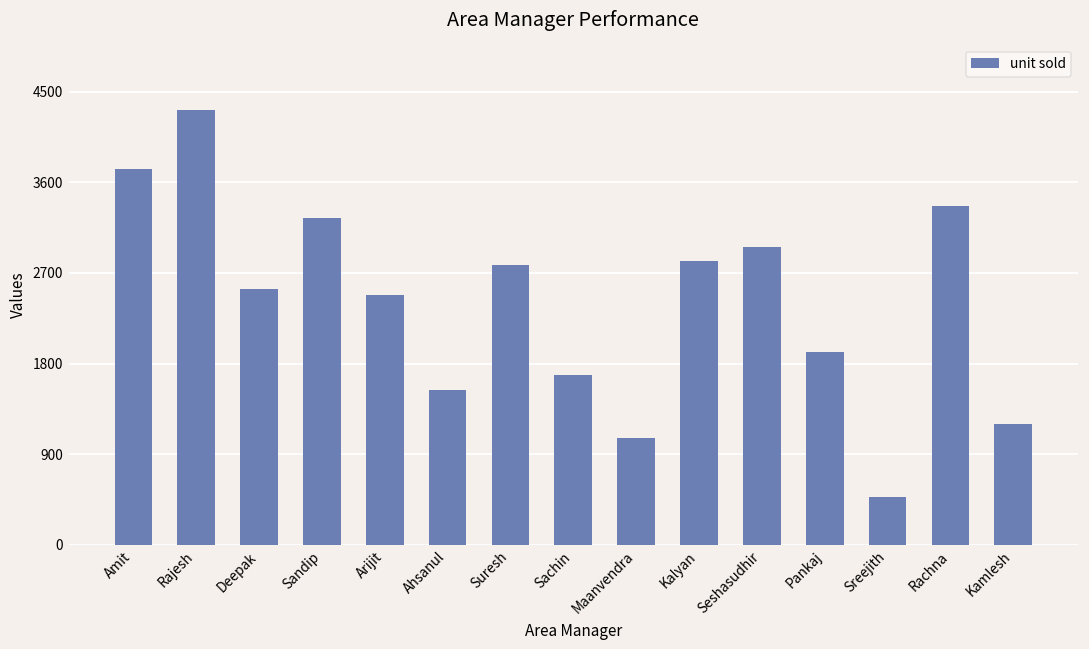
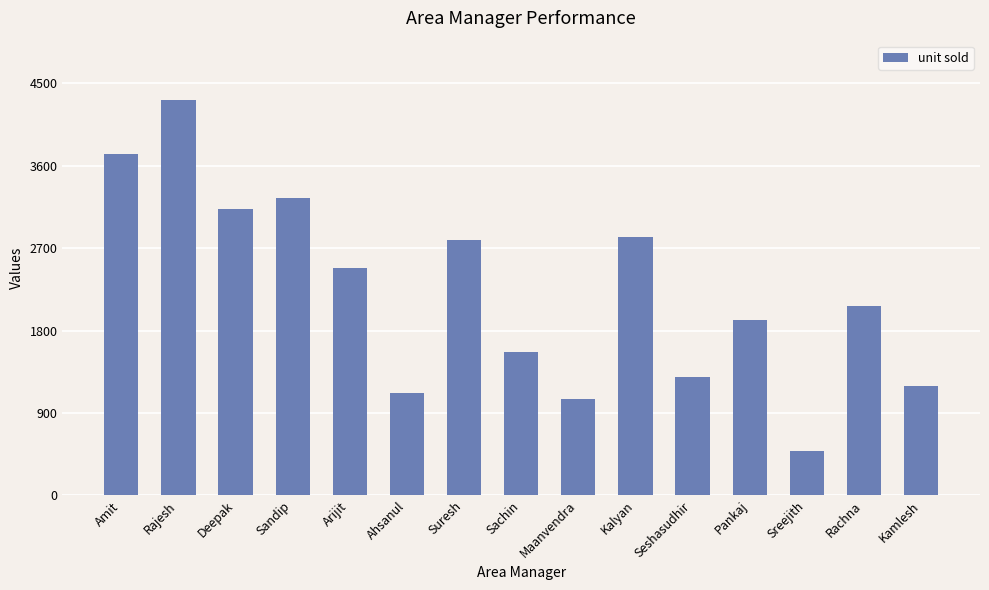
  {
    "Amit": 3700,
    "Rajesh": 4300,
-   "Deepak": 2500,
+   "Deepak": 3100,
    "Sandip": 3300,
    "Arijit": 2500,
-   "Ahsanul": 1500,
+   "Ahsanul": 1100,
    "Suresh": 2800,
-   "Sachin": 1700,
+   "Sachin": 1600,
    "Maanvendra": 1100,
    "Kalyan": 2800,
-   "Seshasudhir": 3000,
+   "Seshasudhir": 1300,
    "Pankaj": 1900,
    "Sreejith": 500,
-   "Rachna": 3400,
+   "Rachna": 2100,
    "Kamlesh": 1200
  }
